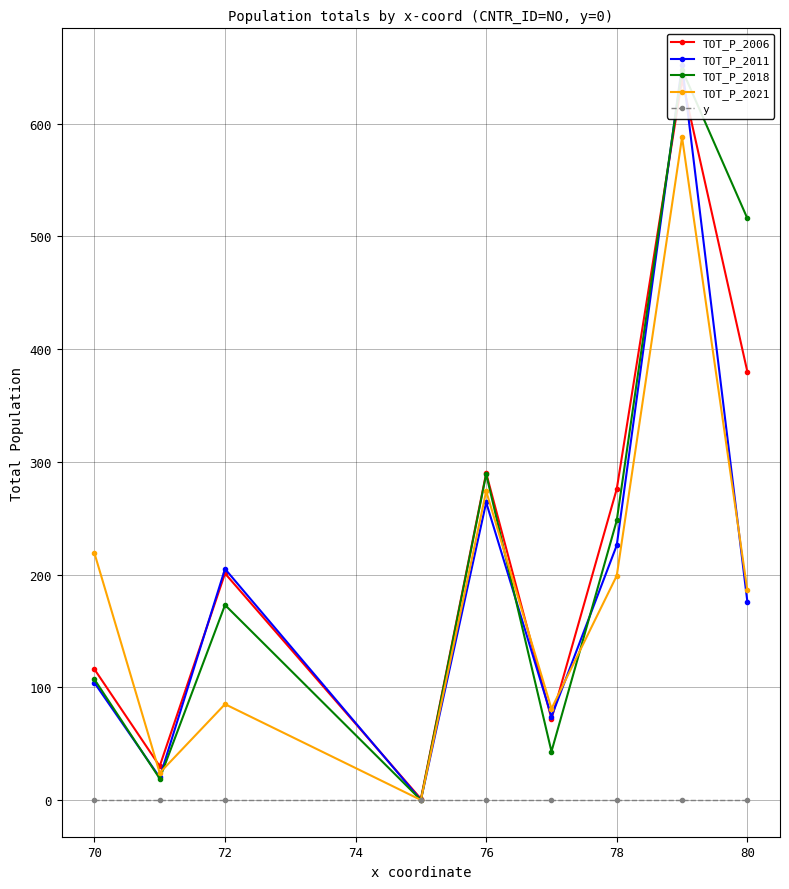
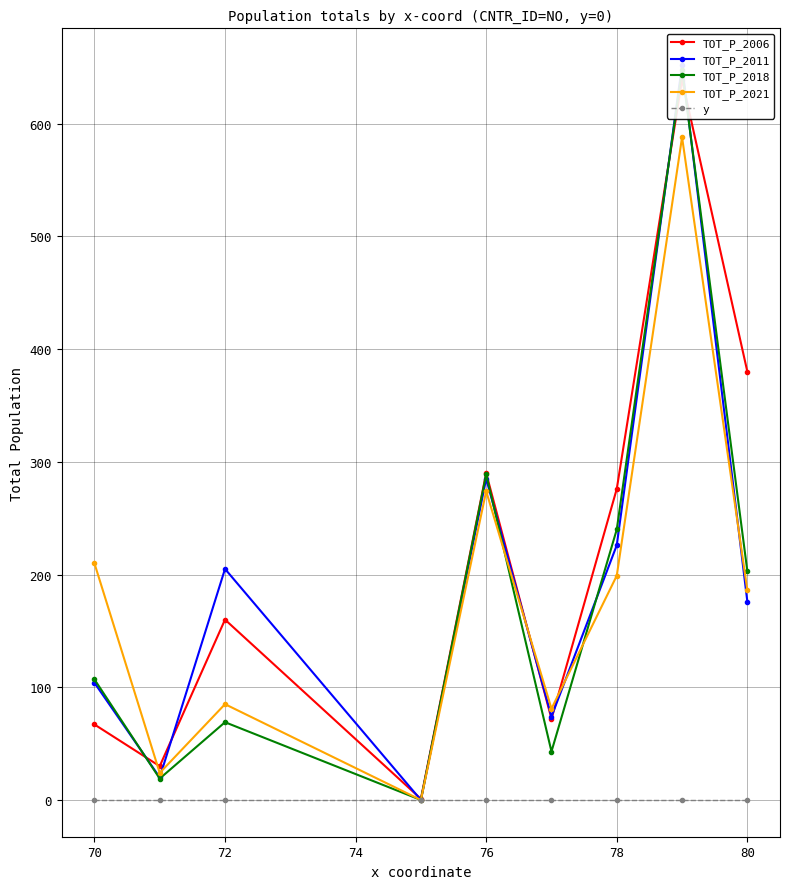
  {
    "TOT_P_2006": {
-     "70": 116,
-     "72": 201,
+     "70": 67,
+     "72": 160,
      "78": 276,
      "80": 380
    },
    "TOT_P_2011": {
      "70": 104,
      "72": 205,
-     "76": 264,
+     "76": 285,
      "78": 226,
      "80": 176
    },
    "TOT_P_2018": {
      "70": 107,
-     "72": 173,
-     "78": 248,
-     "80": 516
+     "72": 69,
+     "78": 240,
+     "80": 203
    },
    "TOT_P_2021": {
-     "70": 219,
+     "70": 210,
      "72": 85,
      "76": 274,
      "78": 199,
      "80": 186
    },
    "y": {
      "70": 0,
      "72": 0,
      "76": 0,
      "78": 0,
      "80": 0
    }
  }
